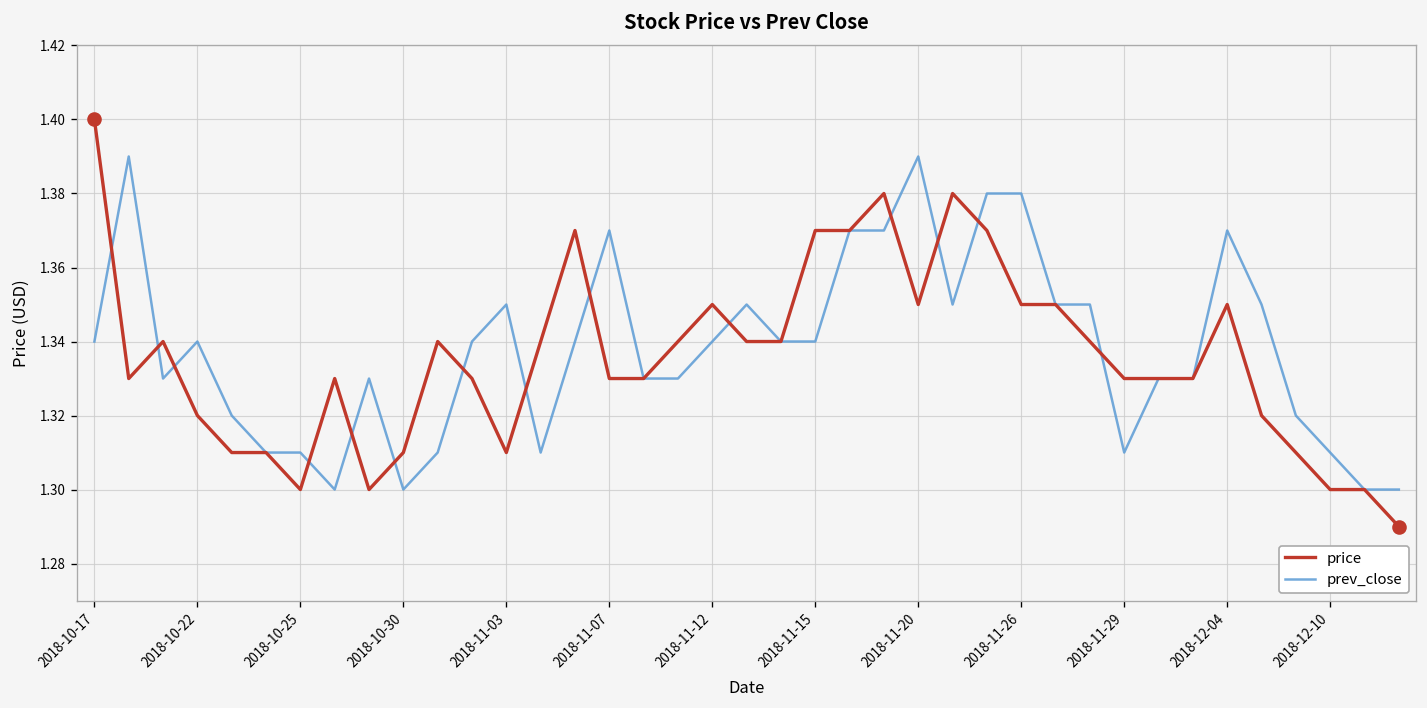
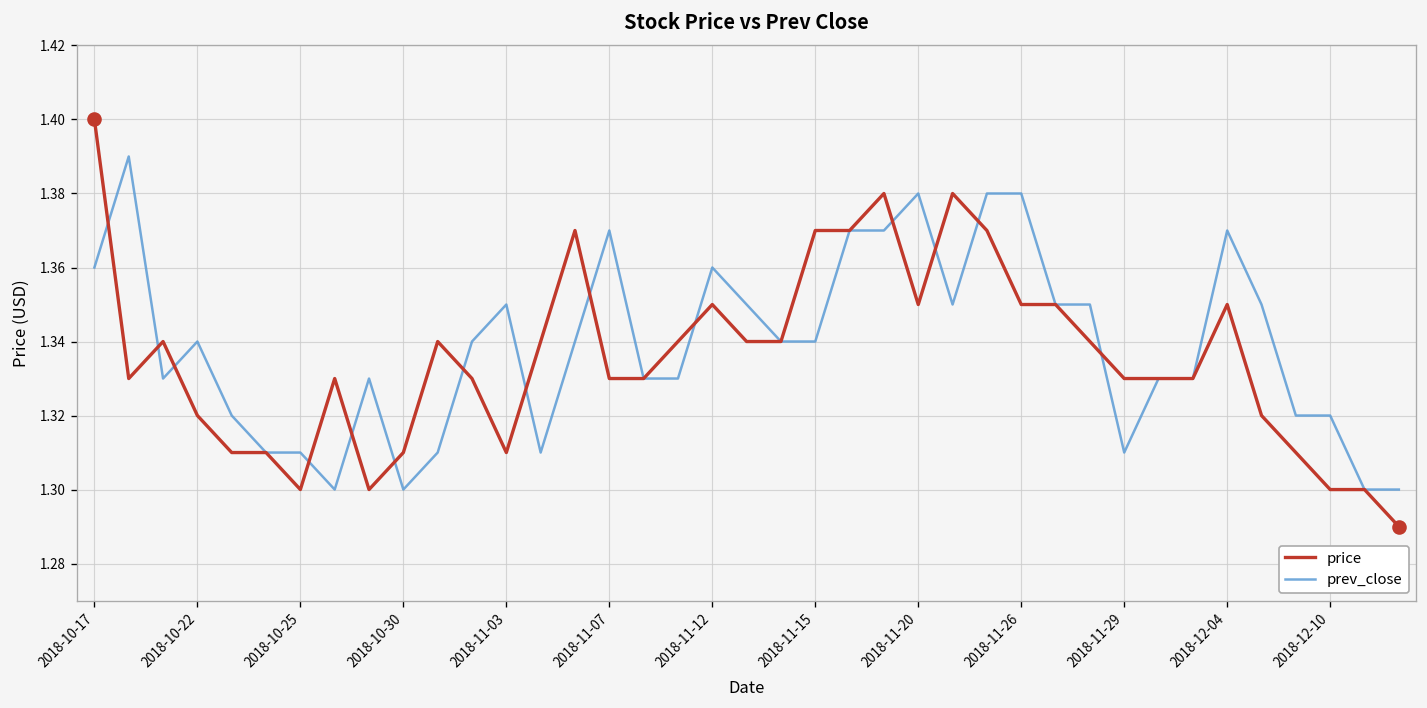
  {
    "prev_close": {
-     "2018-10-17": 1.34,
+     "2018-10-17": 1.36,
      "2018-10-22": 1.34,
      "2018-10-25": 1.31,
      "2018-10-30": 1.30,
      "2018-11-03": 1.35,
      "2018-11-07": 1.37,
-     "2018-11-12": 1.34,
+     "2018-11-12": 1.36,
      "2018-11-15": 1.34,
-     "2018-11-20": 1.39,
+     "2018-11-20": 1.38,
      "2018-11-26": 1.38,
      "2018-11-29": 1.31,
      "2018-12-04": 1.37,
-     "2018-12-10": 1.31
+     "2018-12-10": 1.32
    }
  }
